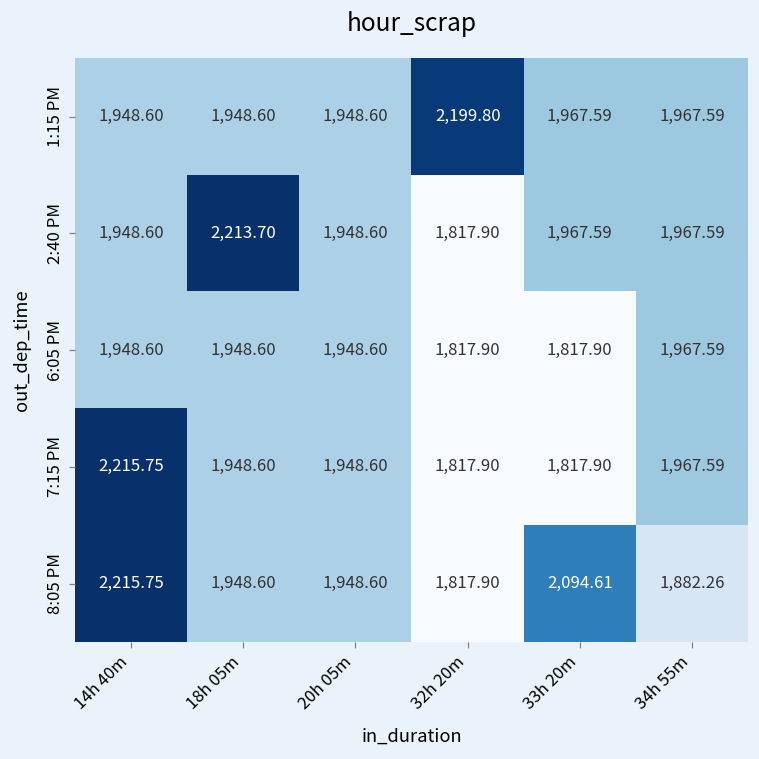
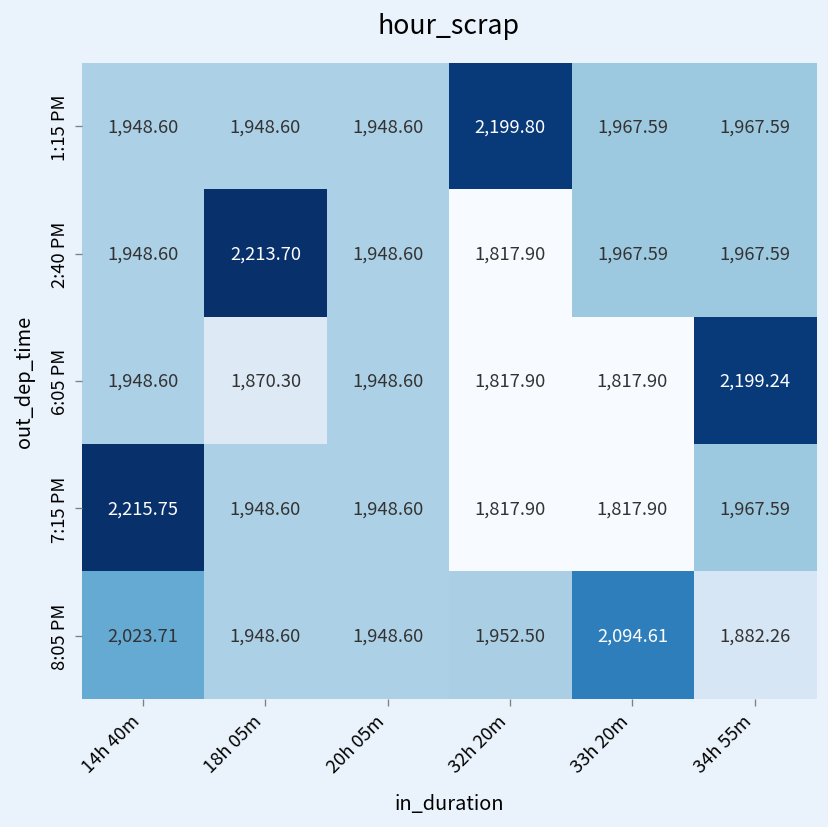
  {
    "1:15 PM": {
      "14h 40m": "1,948.60",
      "18h 05m": "1,948.60",
      "20h 05m": "1,948.60",
      "32h 20m": "2,199.80",
      "33h 20m": "1,967.59",
      "34h 55m": "1,967.59"
    },
    "2:40 PM": {
      "14h 40m": "1,948.60",
      "18h 05m": "2,213.70",
      "20h 05m": "1,948.60",
      "32h 20m": "1,817.90",
      "33h 20m": "1,967.59",
      "34h 55m": "1,967.59"
    },
    "6:05 PM": {
      "14h 40m": "1,948.60",
-     "18h 05m": "1,948.60",
+     "18h 05m": "1,870.30",
      "20h 05m": "1,948.60",
      "32h 20m": "1,817.90",
      "33h 20m": "1,817.90",
-     "34h 55m": "1,967.59"
+     "34h 55m": "2,199.24"
    },
    "7:15 PM": {
      "14h 40m": "2,215.75",
      "18h 05m": "1,948.60",
      "20h 05m": "1,948.60",
      "32h 20m": "1,817.90",
      "33h 20m": "1,817.90",
      "34h 55m": "1,967.59"
    },
    "8:05 PM": {
-     "14h 40m": "2,215.75",
+     "14h 40m": "2,023.71",
      "18h 05m": "1,948.60",
      "20h 05m": "1,948.60",
-     "32h 20m": "1,817.90",
+     "32h 20m": "1,952.50",
      "33h 20m": "2,094.61",
      "34h 55m": "1,882.26"
    }
  }
